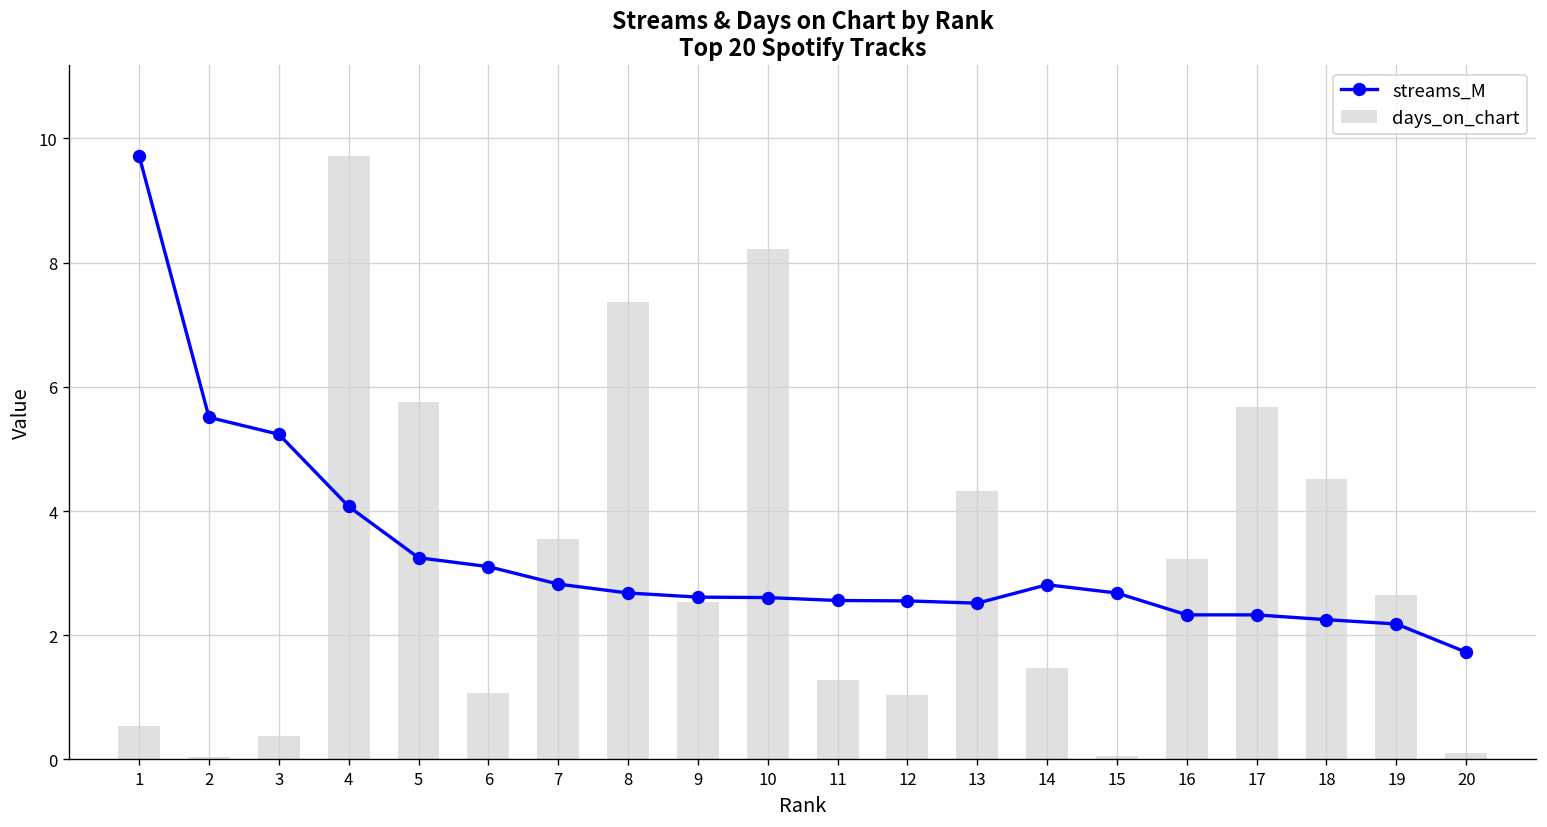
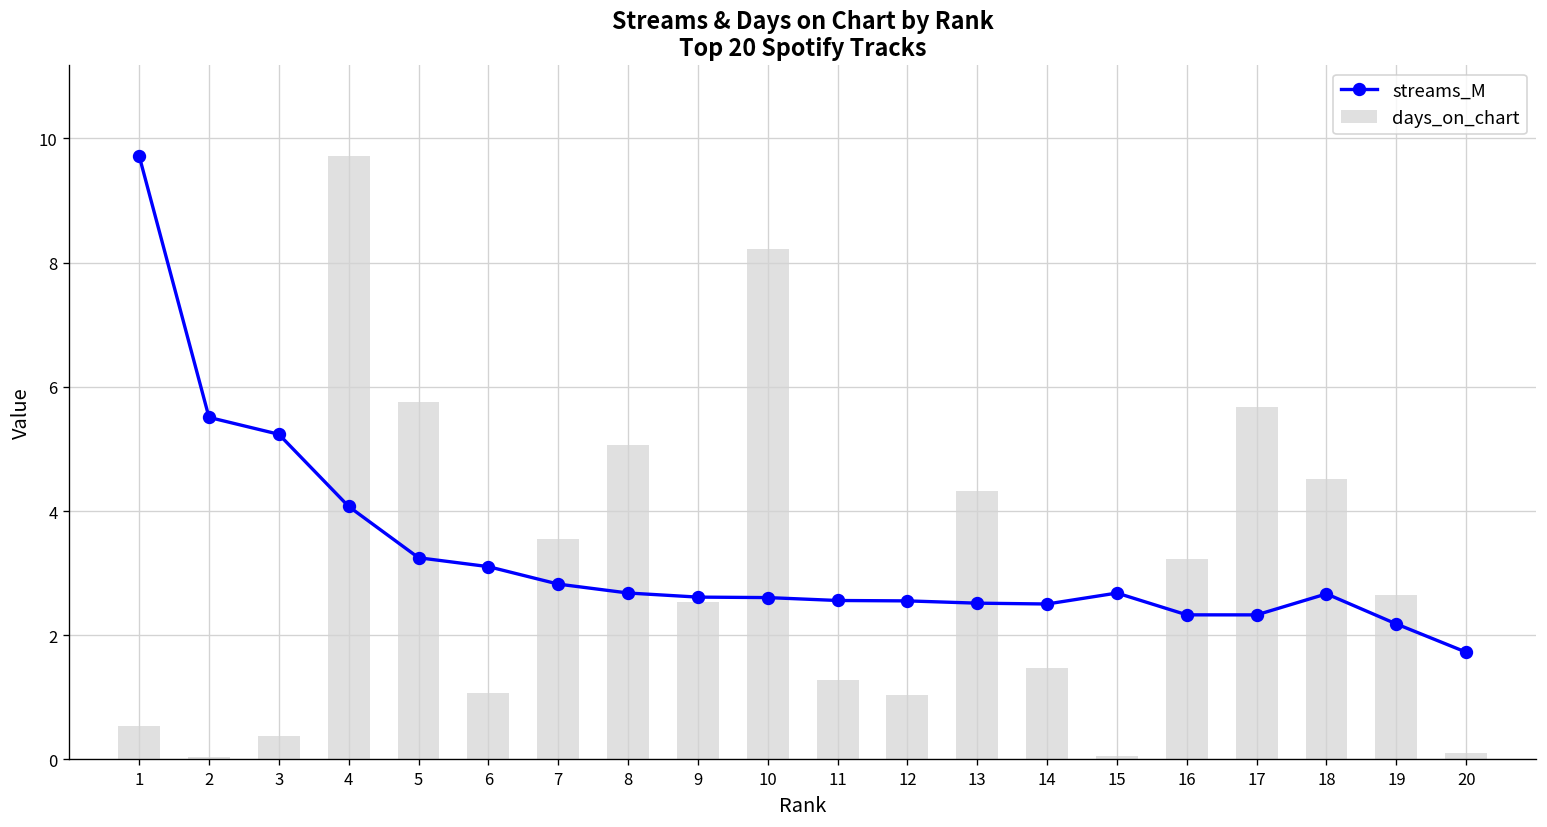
  {
    "streams_M": {
      "1": 9.7,
      "2": 5.5,
      "3": 5.2,
      "4": 4.1,
      "5": 3.2,
      "6": 3.1,
      "7": 2.8,
      "8": 2.7,
      "9": 2.6,
      "10": 2.6,
      "11": 2.6,
      "12": 2.6,
      "13": 2.5,
-     "14": 2.8,
+     "14": 2.5,
      "15": 2.7,
      "16": 2.3,
      "17": 2.3,
-     "18": 2.3,
+     "18": 2.7,
      "19": 2.2,
      "20": 1.7
    },
    "days_on_chart": {
      "1": 0.5,
      "3": 0.4,
      "4": 9.7,
      "5": 5.8,
      "6": 1.1,
      "7": 3.5,
-     "8": 7.4,
+     "8": 5.1,
      "9": 2.5,
      "10": 8.2,
      "11": 1.3,
      "12": 1.0,
      "13": 4.3,
      "14": 1.5,
      "15": 0.1,
      "16": 3.2,
      "17": 5.7,
      "18": 4.5,
      "19": 2.6,
      "20": 0.1
    }
  }
